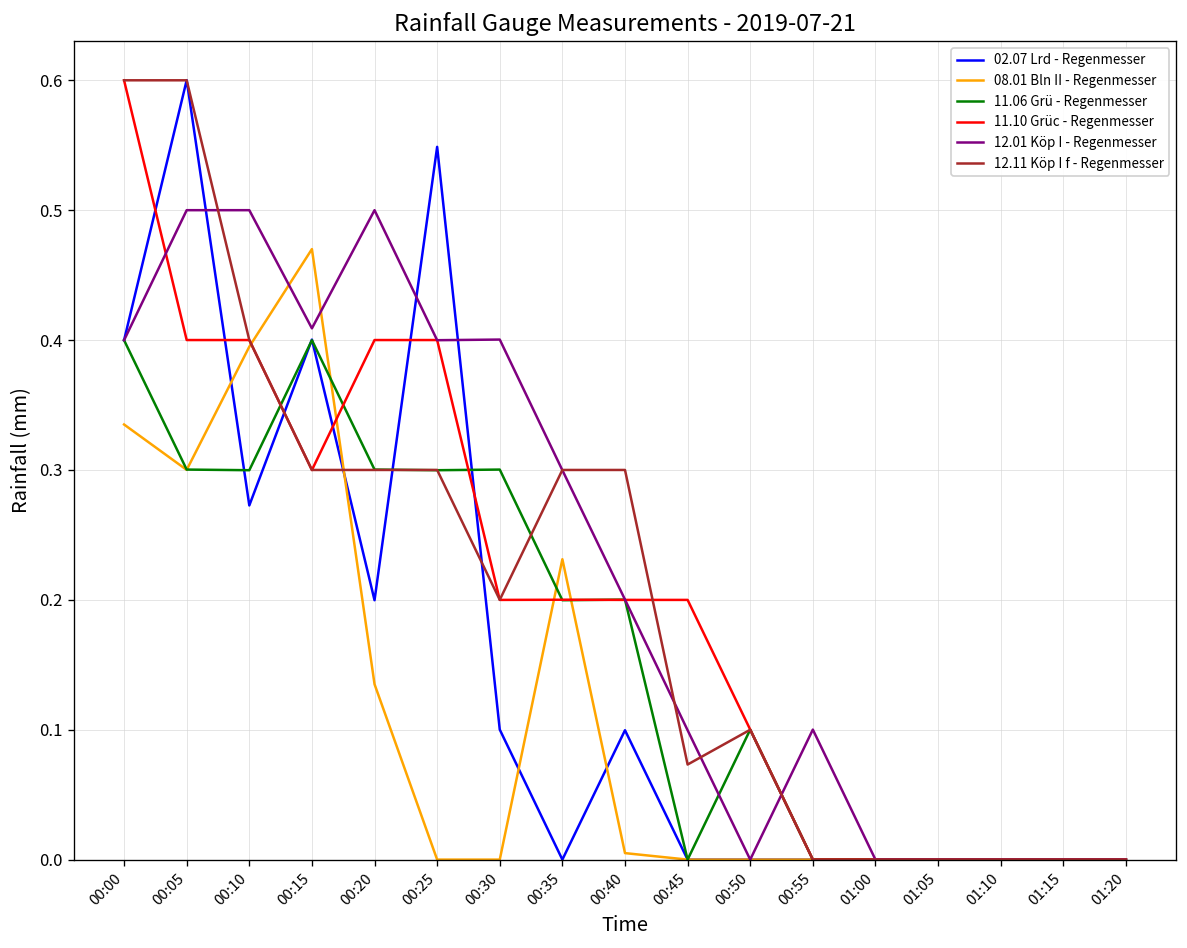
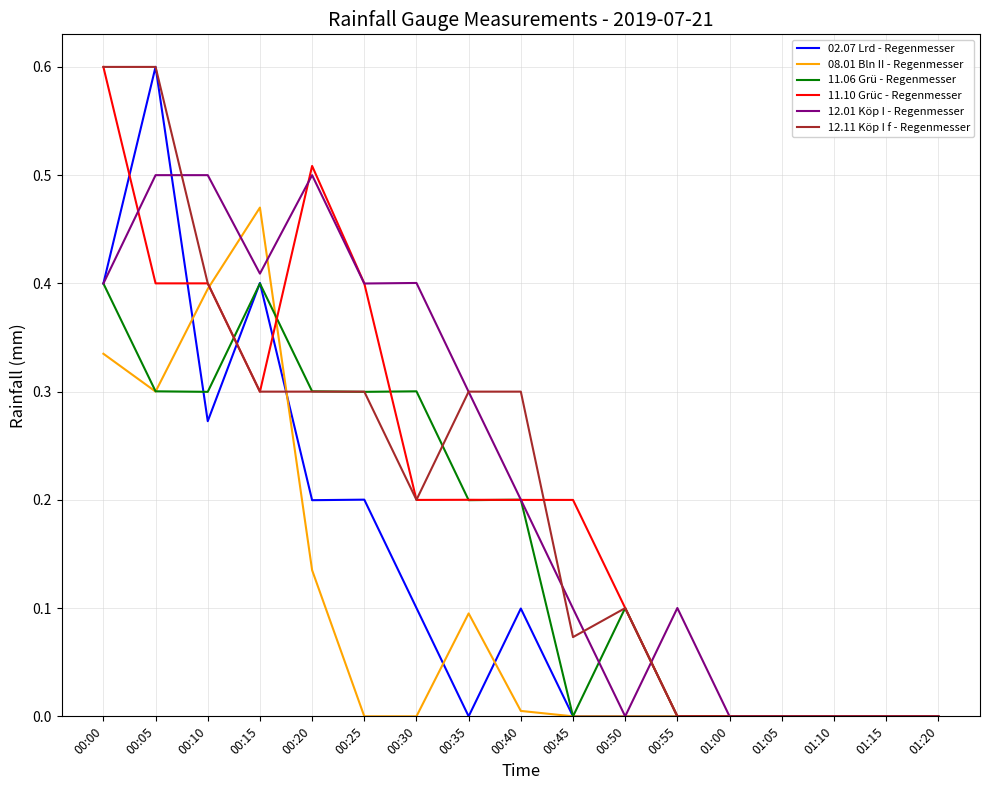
  {
    "02.07 Lrd - Regenmesser": {
      "00:10": 0.273,
      "00:20": 0.200,
-     "00:25": 0.549,
+     "00:25": 0.200,
      "00:30": 0.100,
      "00:35": 0.000,
      "00:40": 0.100
    },
    "08.01 Bln II - Regenmesser": {
      "00:00": 0.335,
      "00:10": 0.395,
      "00:15": 0.470,
      "00:20": 0.135,
      "00:25": 0.000,
      "00:30": 0.000,
-     "00:35": 0.231,
+     "00:35": 0.095,
      "00:40": 0.005
    },
    "11.06 Grü - Regenmesser": {
      "00:10": 0.300,
      "00:30": 0.300
    },
    "11.10 Grüc - Regenmesser": {
      "00:05": 0.400,
-     "00:20": 0.400,
+     "00:20": 0.508,
      "00:45": 0.200
    },
    "12.01 Köp I - Regenmesser": {
      "00:05": 0.500,
      "00:10": 0.500,
      "00:15": 0.409,
      "00:20": 0.500,
      "00:30": 0.400,
      "00:45": 0.100,
      "00:55": 0.100
    },
    "12.11 Köp I f - Regenmesser": {
      "00:40": 0.300,
      "00:45": 0.073
    }
  }
